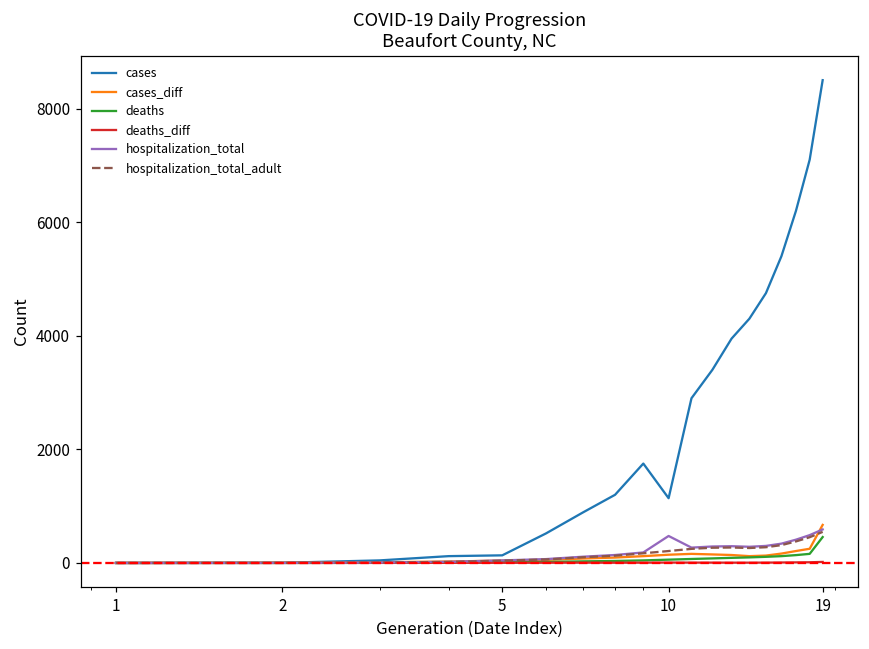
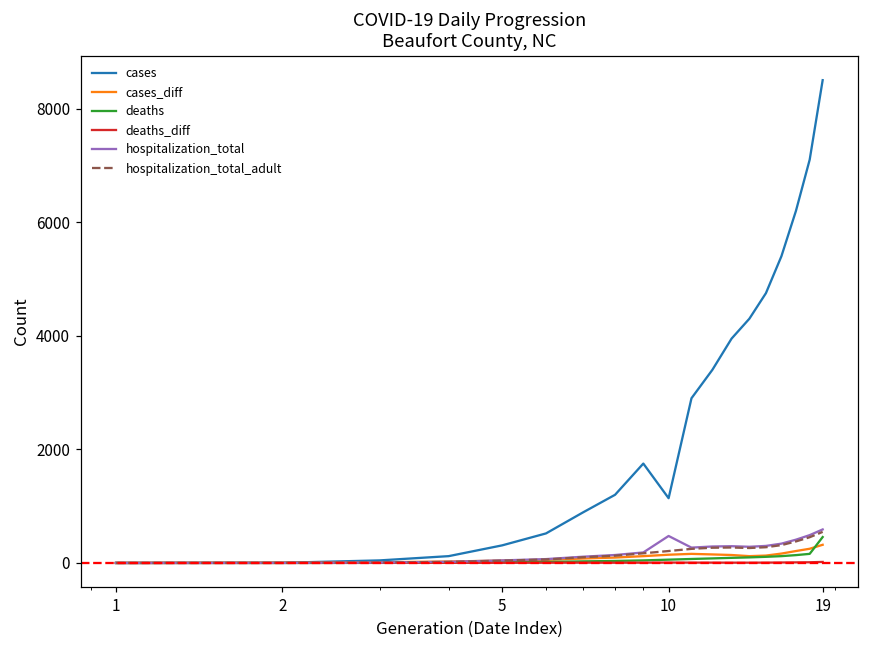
  {
    "cases": {
-     "5": 100,
+     "5": 300,
      "10": 1100,
      "19": 8500
    },
    "cases_diff": {
      "10": 100,
-     "19": 700
+     "19": 300
    },
    "deaths": {
      "10": 100,
      "19": 500
    },
    "deaths_diff": {
      "10": 0,
      "19": 0
    },
    "hospitalization_total": {
      "10": 500
    },
    "hospitalization_total_adult": {
      "10": 200
    }
  }
